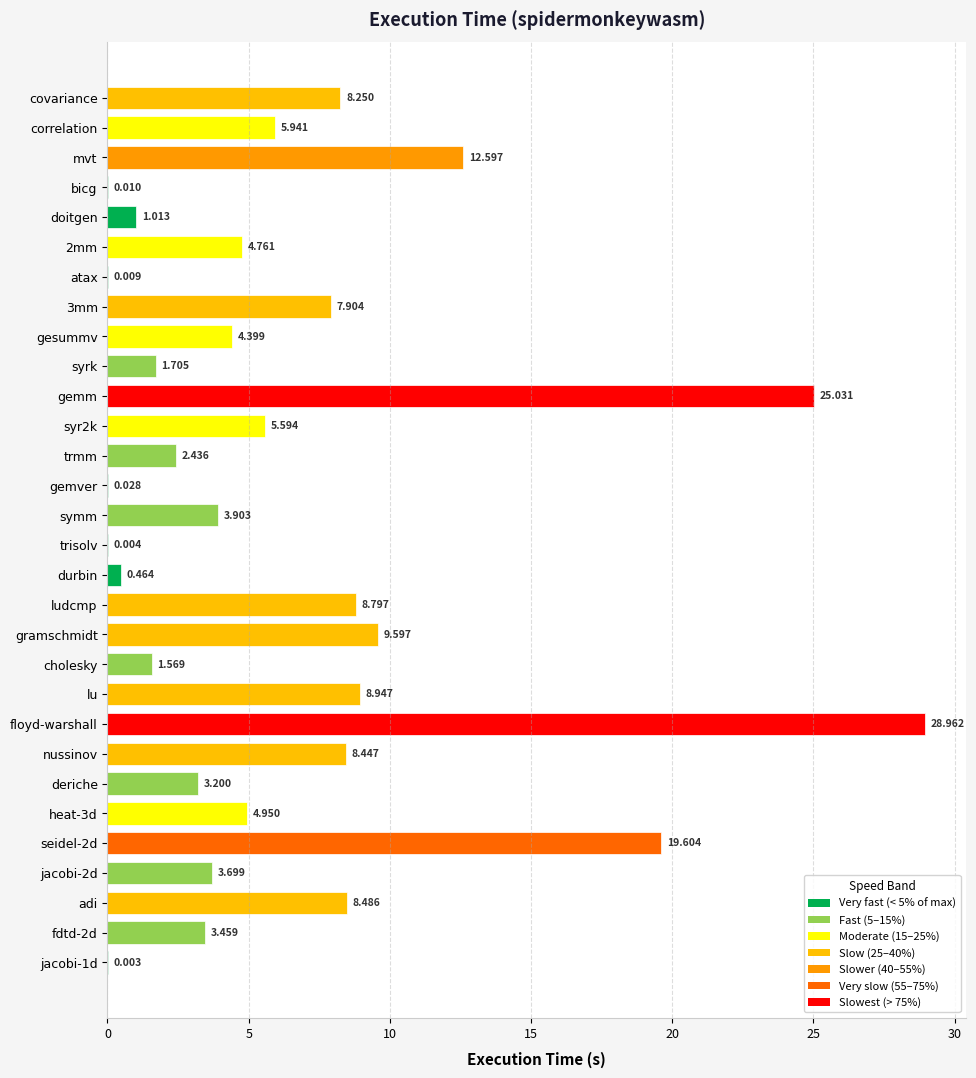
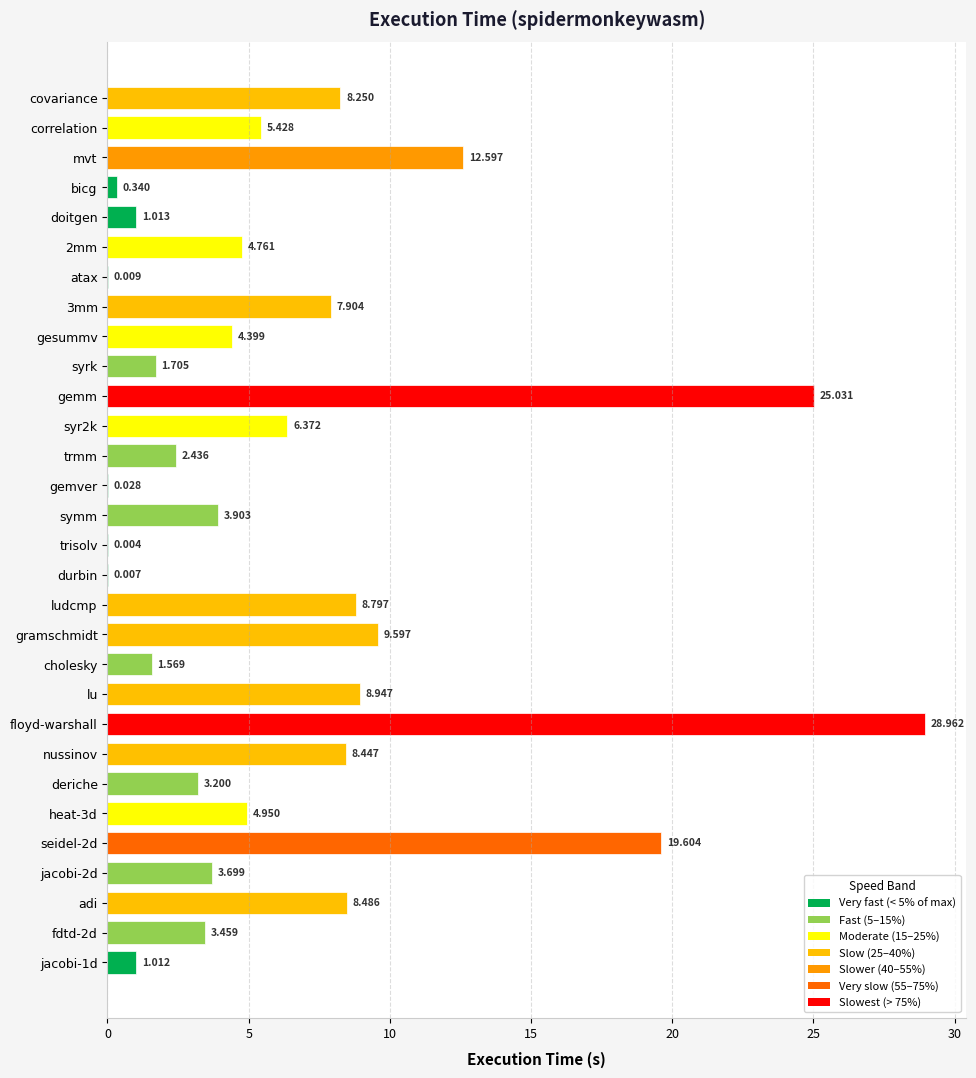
  {
    "covariance": 8.250,
-   "correlation": 5.941,
+   "correlation": 5.428,
    "mvt": 12.597,
-   "bicg": 0.010,
+   "bicg": 0.340,
    "doitgen": 1.013,
    "2mm": 4.761,
    "atax": 0.009,
    "3mm": 7.904,
    "gesummv": 4.399,
    "syrk": 1.705,
    "gemm": 25.031,
-   "syr2k": 5.594,
+   "syr2k": 6.372,
    "trmm": 2.436,
    "gemver": 0.028,
    "symm": 3.903,
    "trisolv": 0.004,
-   "durbin": 0.464,
+   "durbin": 0.007,
    "ludcmp": 8.797,
    "gramschmidt": 9.597,
    "cholesky": 1.569,
    "lu": 8.947,
    "floyd-warshall": 28.962,
    "nussinov": 8.447,
    "deriche": 3.200,
    "heat-3d": 4.950,
    "seidel-2d": 19.604,
    "jacobi-2d": 3.699,
    "adi": 8.486,
    "fdtd-2d": 3.459,
-   "jacobi-1d": 0.003
+   "jacobi-1d": 1.012
  }
